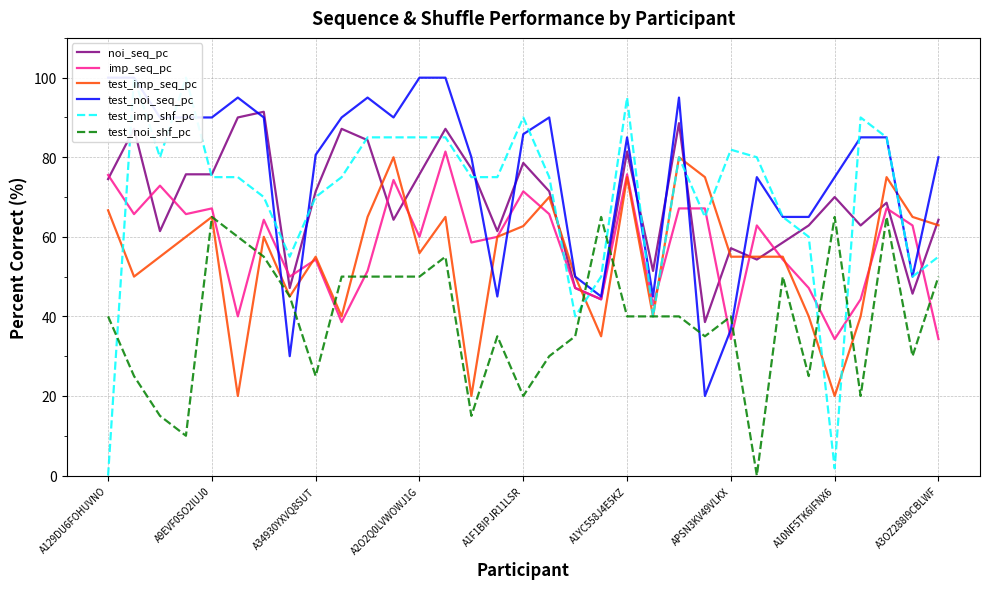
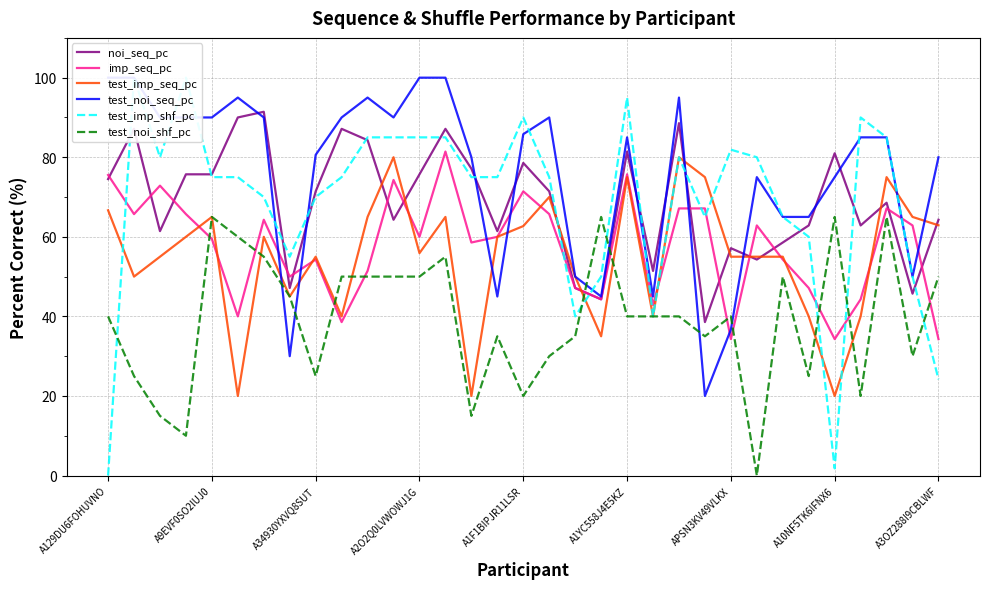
  {
    "noi_seq_pc": {
      "A129DU6FOHUVNO": 75,
      "A9EVF0SO2IUJ0": 76,
      "A34930YXVQ8SUT": 71,
      "A2O2Q0LVWOWJ1G": 76,
      "A1F1BIPJR11LSR": 79,
      "A1YC558J4E5KZ": 81,
      "APSN3KV49VLKX": 57,
-     "A10NF5TK6IFNX6": 70,
+     "A10NF5TK6IFNX6": 81,
      "A3OZ288I9CBLWF": 64
    },
    "imp_seq_pc": {
      "A129DU6FOHUVNO": 76,
-     "A9EVF0SO2IUJ0": 67,
+     "A9EVF0SO2IUJ0": 59,
      "A34930YXVQ8SUT": 54,
      "A2O2Q0LVWOWJ1G": 60,
      "A1F1BIPJR11LSR": 71,
      "A1YC558J4E5KZ": 76,
      "APSN3KV49VLKX": 34,
      "A10NF5TK6IFNX6": 34,
      "A3OZ288I9CBLWF": 34
    },
    "test_imp_seq_pc": {
      "A129DU6FOHUVNO": 67,
      "A34930YXVQ8SUT": 55,
      "A2O2Q0LVWOWJ1G": 56,
      "A1F1BIPJR11LSR": 63,
      "A1YC558J4E5KZ": 75,
      "APSN3KV49VLKX": 55,
      "A10NF5TK6IFNX6": 20,
      "A3OZ288I9CBLWF": 63
    },
    "test_noi_seq_pc": {
      "A9EVF0SO2IUJ0": 90,
      "A34930YXVQ8SUT": 81,
      "A2O2Q0LVWOWJ1G": 100,
      "A1F1BIPJR11LSR": 86,
      "A1YC558J4E5KZ": 85,
      "APSN3KV49VLKX": 37,
      "A10NF5TK6IFNX6": 75,
      "A3OZ288I9CBLWF": 80
    },
    "test_imp_shf_pc": {
      "A129DU6FOHUVNO": 0,
      "A9EVF0SO2IUJ0": 75,
      "A34930YXVQ8SUT": 70,
      "A2O2Q0LVWOWJ1G": 85,
      "A1F1BIPJR11LSR": 90,
      "A1YC558J4E5KZ": 95,
      "APSN3KV49VLKX": 82,
      "A10NF5TK6IFNX6": 2,
-     "A3OZ288I9CBLWF": 55
+     "A3OZ288I9CBLWF": 24
    },
    "test_noi_shf_pc": {
      "A129DU6FOHUVNO": 40,
      "A34930YXVQ8SUT": 25,
      "A2O2Q0LVWOWJ1G": 50,
      "A1F1BIPJR11LSR": 20,
      "A1YC558J4E5KZ": 40,
      "APSN3KV49VLKX": 40,
      "A10NF5TK6IFNX6": 65,
      "A3OZ288I9CBLWF": 50
    }
  }
